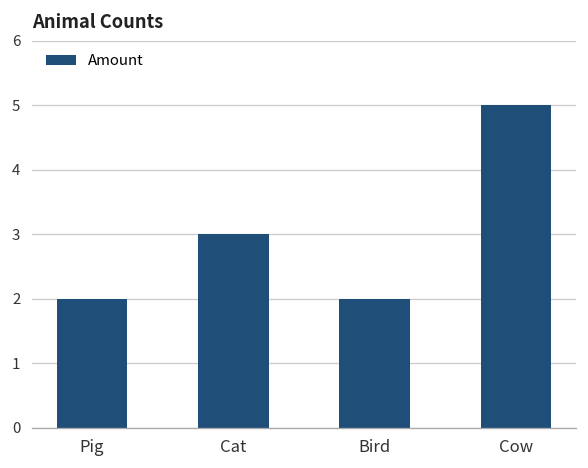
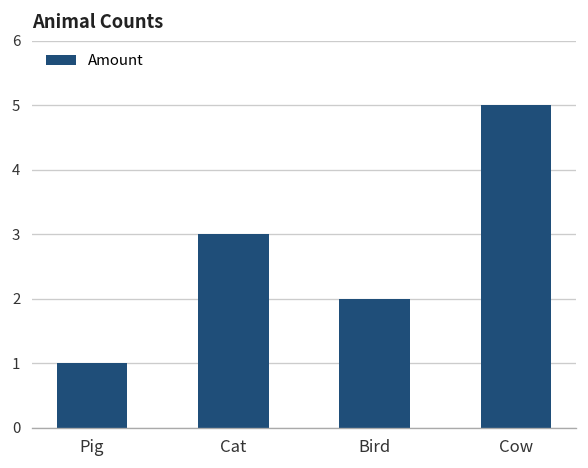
  {
-   "Pig": 2,
+   "Pig": 1,
    "Cat": 3,
    "Bird": 2,
    "Cow": 5
  }
